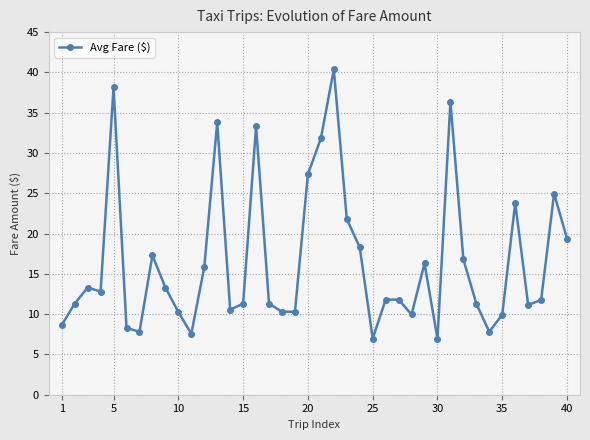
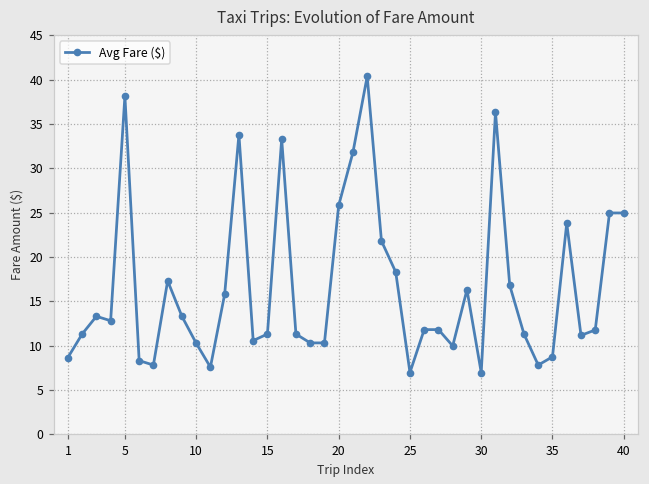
  {
    "1": 9,
    "5": 38,
    "10": 10,
    "15": 11,
-   "20": 27,
+   "20": 26,
    "25": 7,
    "30": 7,
-   "35": 10,
-   "40": 19
+   "35": 9,
+   "40": 25
  }
